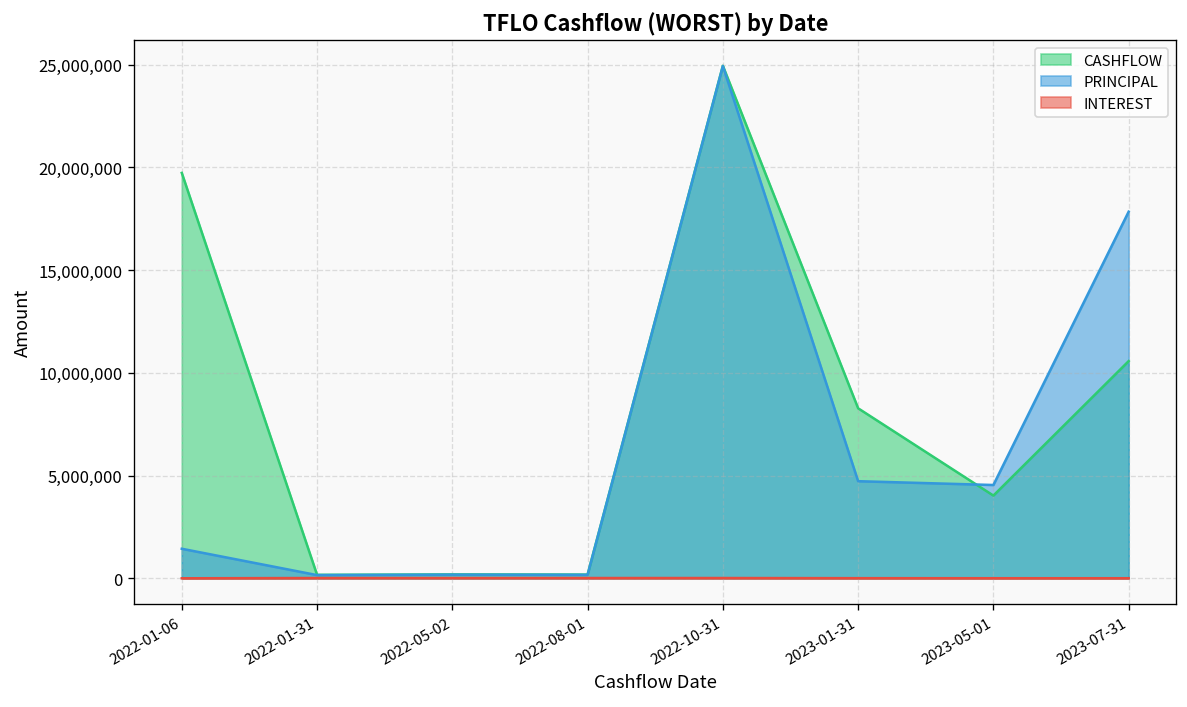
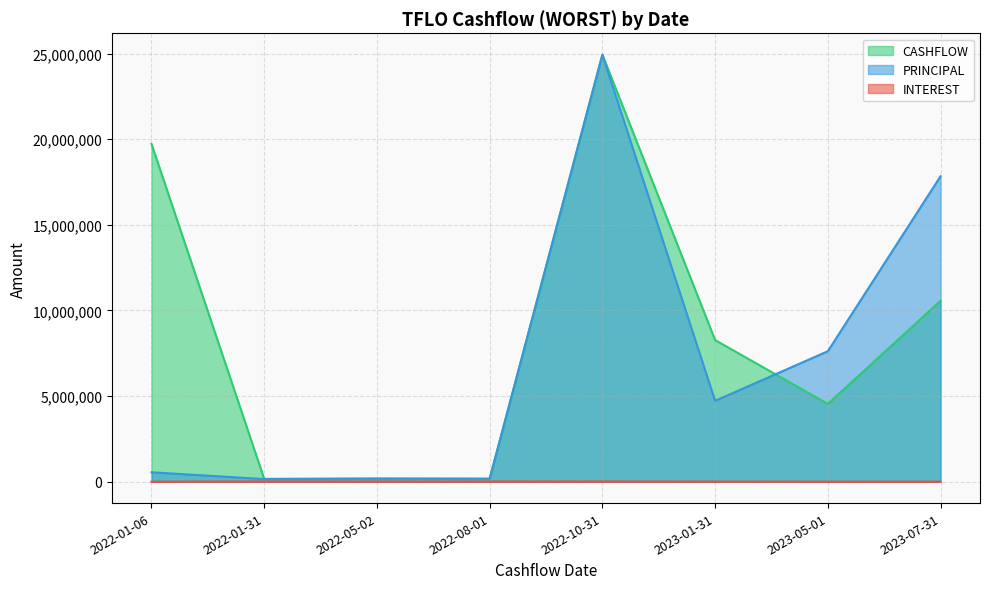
  {
    "CASHFLOW": {
      "2022-01-06": "19,700,000",
      "2023-01-31": "8,300,000",
-     "2023-05-01": "4,000,000",
+     "2023-05-01": "4,500,000",
      "2023-07-31": "10,600,000"
    },
    "PRINCIPAL": {
-     "2022-01-06": "1,400,000",
+     "2022-01-06": "600,000",
      "2023-01-31": "4,700,000",
-     "2023-05-01": "4,500,000",
+     "2023-05-01": "7,600,000",
      "2023-07-31": "17,800,000"
    },
    "INTEREST": {
      "2022-01-06": "0",
      "2022-05-02": "0",
      "2022-08-01": "0",
      "2022-10-31": "0",
      "2023-01-31": "0",
      "2023-05-01": "0",
      "2023-07-31": "0"
    }
  }
